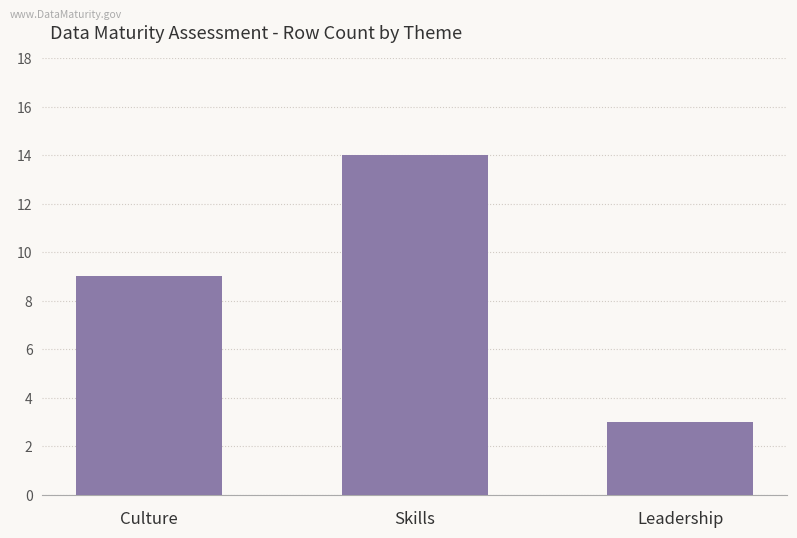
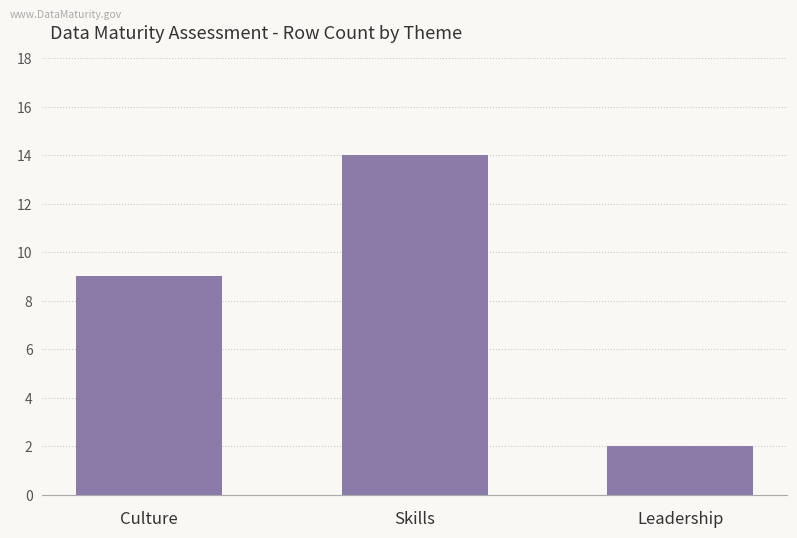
  {
    "Culture": 9,
    "Skills": 14,
-   "Leadership": 3
+   "Leadership": 2
  }
